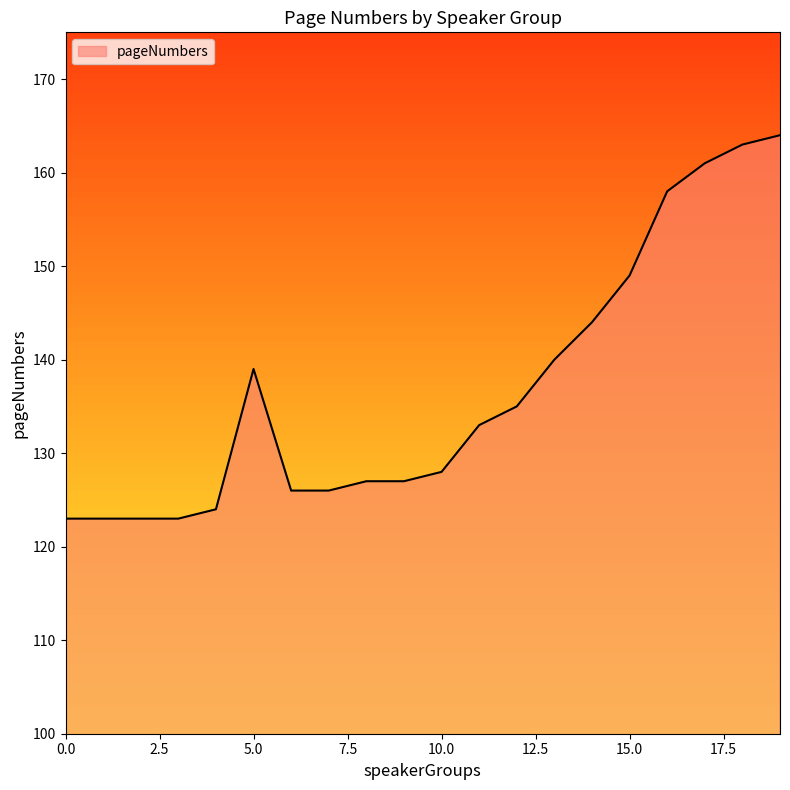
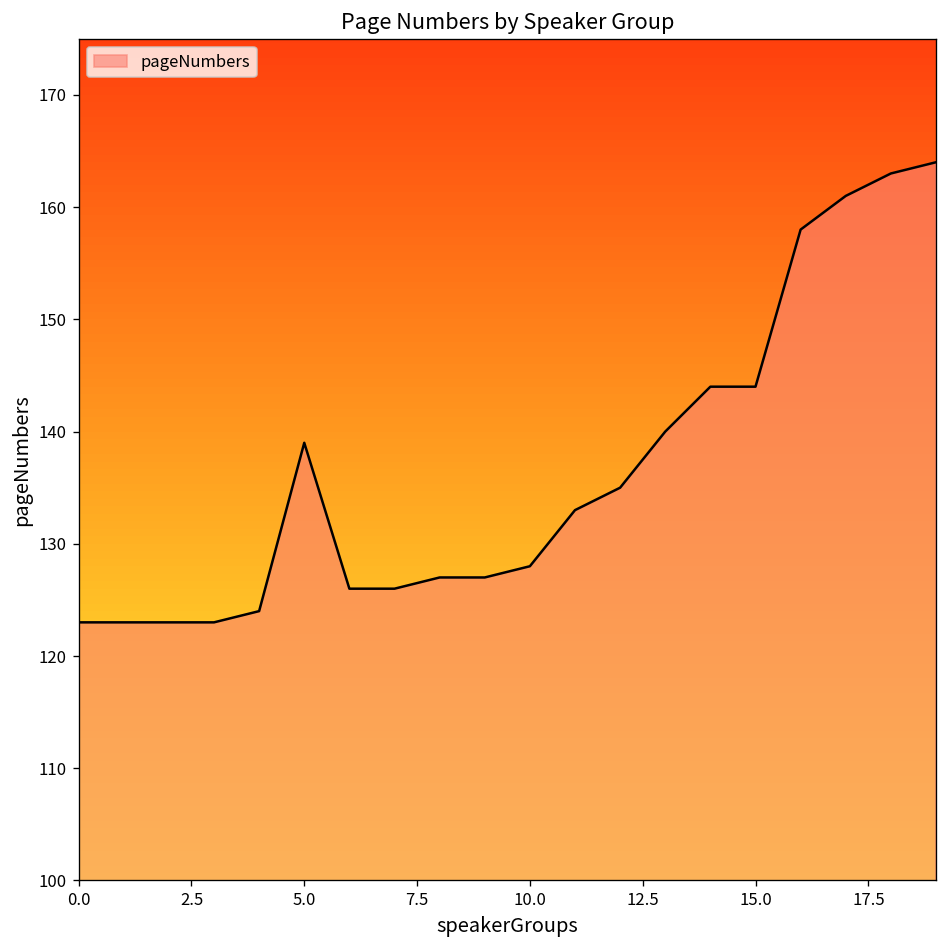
  {
    "0.0": 123,
    "5.0": 139,
    "10.0": 128,
-   "15.0": 149
+   "15.0": 144
  }
